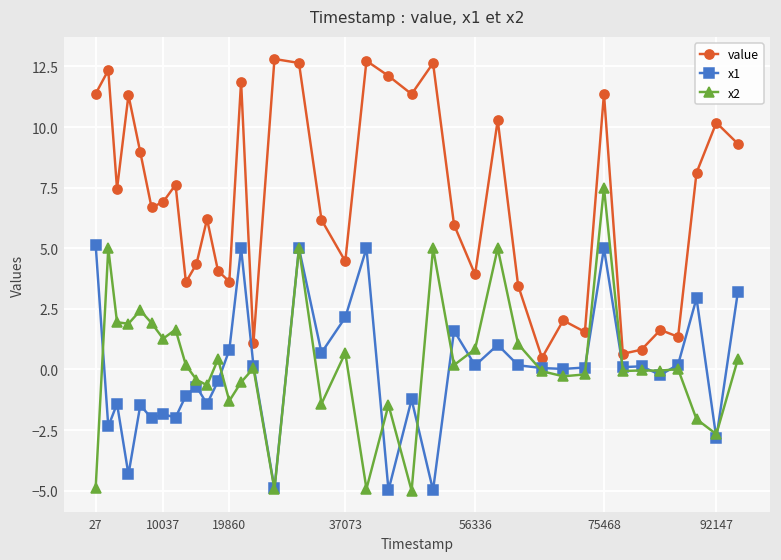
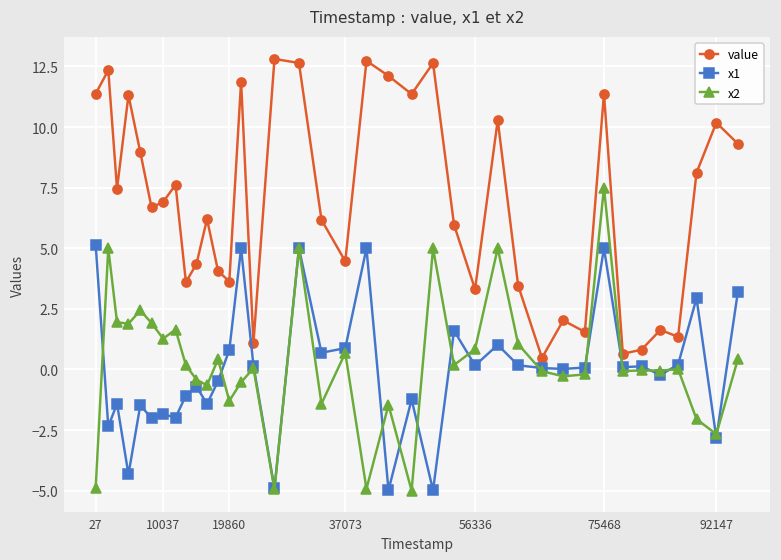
  {
    "value": {
      "27": 11.4,
      "10037": 6.9,
      "19860": 3.6,
      "37073": 4.5,
-     "56336": 3.9,
+     "56336": 3.3,
      "75468": 11.4,
      "92147": 10.2
    },
    "x1": {
      "27": 5.1,
      "10037": -1.8,
      "19860": 0.8,
-     "37073": 2.1,
+     "37073": 0.9,
      "56336": 0.2,
      "75468": 5.0,
      "92147": -2.8
    },
    "x2": {
      "27": -4.9,
      "10037": 1.3,
      "19860": -1.3,
      "37073": 0.7,
      "56336": 0.8,
      "75468": 7.5,
      "92147": -2.7
    }
  }
